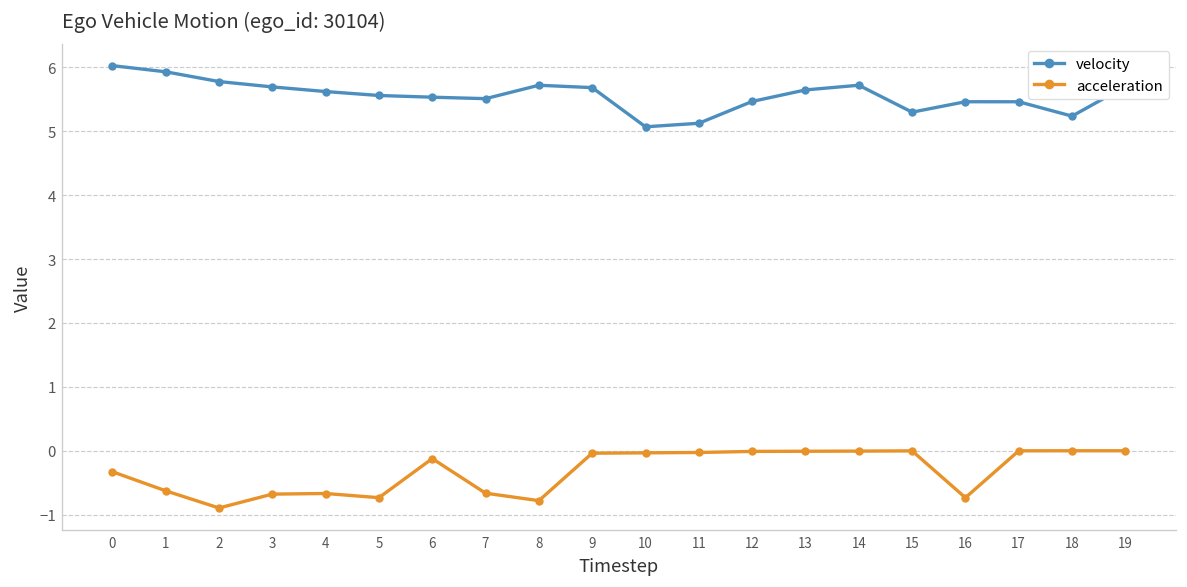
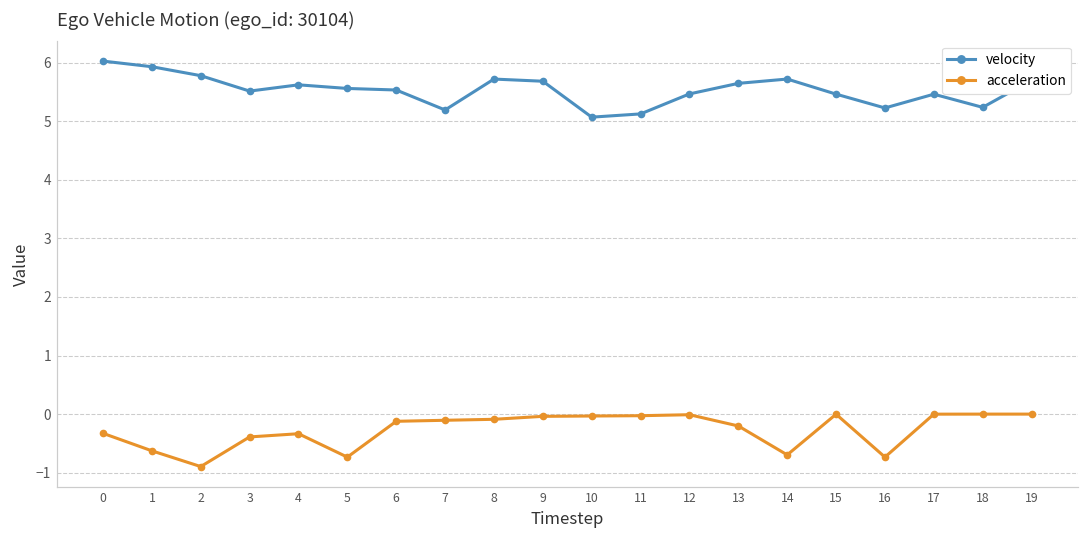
  {
    "velocity": {
      "0": 6.0,
      "1": 5.9,
      "2": 5.8,
-     "3": 5.7,
+     "3": 5.5,
      "4": 5.6,
      "5": 5.6,
      "6": 5.5,
-     "7": 5.5,
+     "7": 5.2,
      "8": 5.7,
      "9": 5.7,
      "10": 5.1,
      "11": 5.1,
      "12": 5.5,
      "13": 5.6,
      "14": 5.7,
-     "15": 5.3,
-     "16": 5.5,
+     "15": 5.5,
+     "16": 5.2,
      "17": 5.5,
      "18": 5.2
    },
    "acceleration": {
      "0": -0.3,
      "1": -0.6,
      "2": -0.9,
-     "3": -0.7,
-     "4": -0.7,
+     "3": -0.4,
+     "4": -0.3,
      "5": -0.7,
      "6": -0.1,
-     "7": -0.7,
-     "8": -0.8,
+     "7": -0.1,
+     "8": -0.1,
      "9": 0.0,
      "10": 0.0,
      "11": 0.0,
      "12": 0.0,
-     "13": 0.0,
-     "14": 0.0,
+     "13": -0.2,
+     "14": -0.7,
      "15": 0.0,
      "16": -0.7,
      "17": 0.0,
      "18": 0.0,
      "19": 0.0
    }
  }
